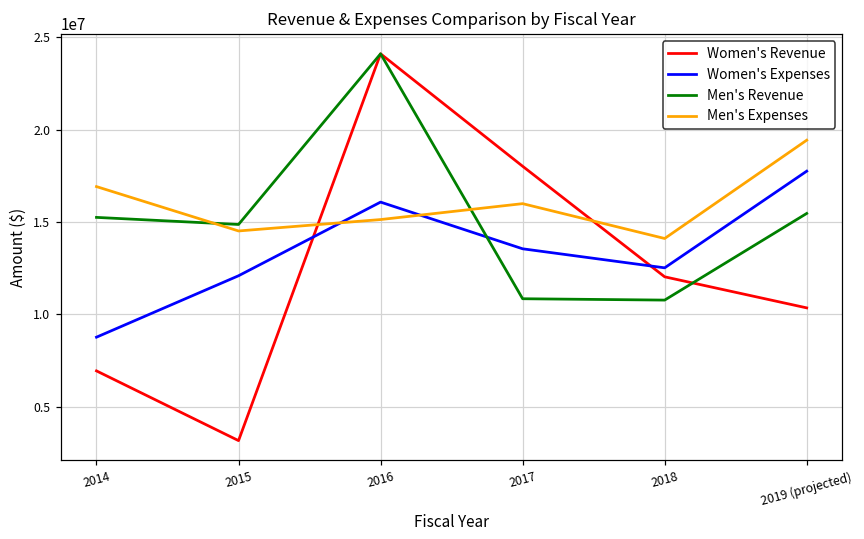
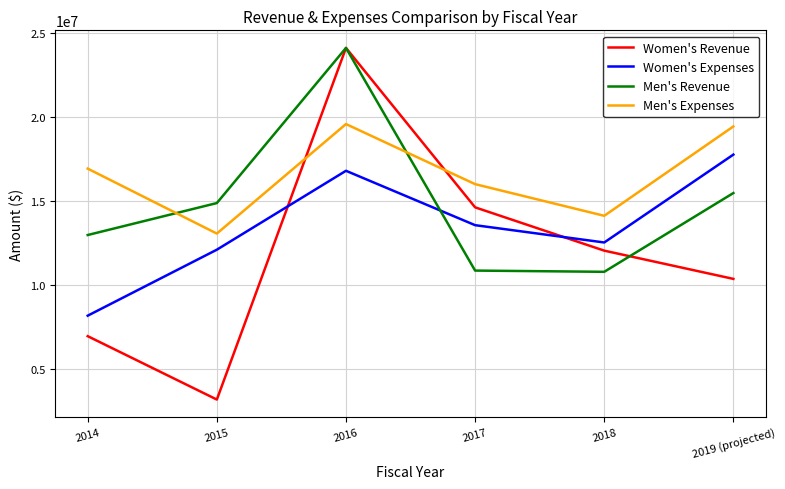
  {
    "Women's Revenue": {
      "2014": 6900000,
      "2015": 3200000,
-     "2017": 18000000,
+     "2017": 14600000,
      "2018": 12000000,
      "2019 (projected)": 10300000
    },
    "Women's Expenses": {
-     "2014": 8800000,
+     "2014": 8200000,
      "2015": 12100000,
-     "2016": 16100000,
+     "2016": 16800000,
      "2017": 13500000,
      "2018": 12500000,
      "2019 (projected)": 17800000
    },
    "Men's Revenue": {
-     "2014": 15300000,
+     "2014": 13000000,
      "2015": 14900000,
      "2017": 10800000,
      "2018": 10800000,
      "2019 (projected)": 15500000
    },
    "Men's Expenses": {
      "2014": 16900000,
-     "2015": 14500000,
-     "2016": 15100000,
+     "2015": 13000000,
+     "2016": 19600000,
      "2017": 16000000,
      "2018": 14100000,
      "2019 (projected)": 19400000
    }
  }
